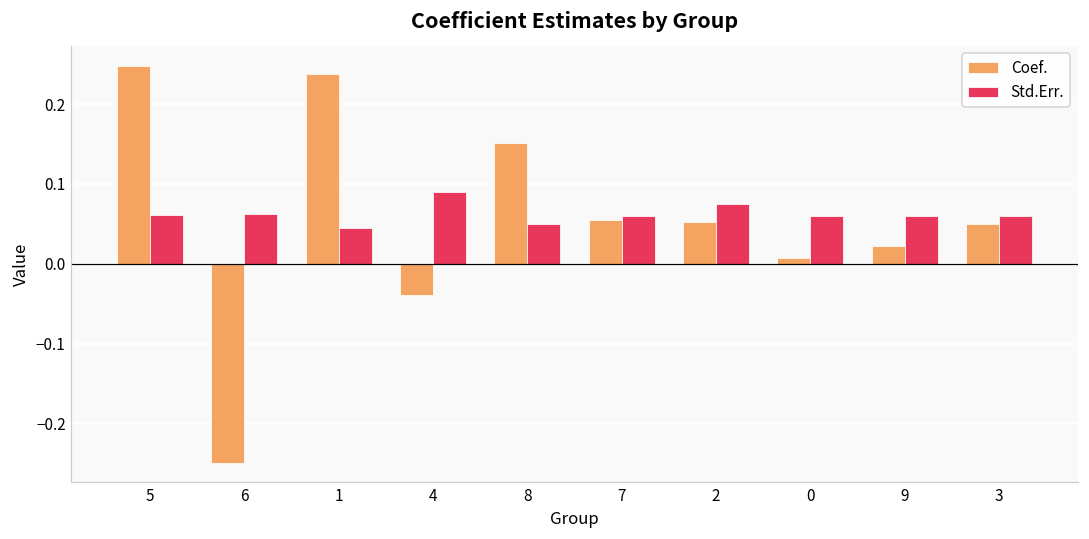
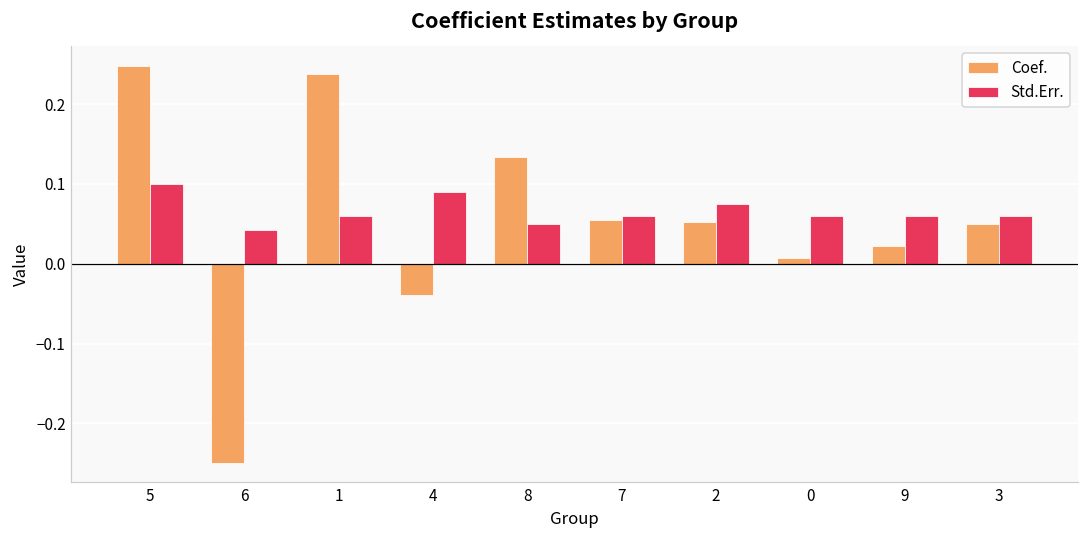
  {
    "Coef.": {
      "5": 0.25,
      "6": -0.25,
      "1": 0.24,
      "4": -0.04,
-     "8": 0.15,
+     "8": 0.13,
      "7": 0.06,
      "2": 0.05,
      "0": 0.01,
      "9": 0.02,
      "3": 0.05
    },
    "Std.Err.": {
-     "5": 0.06,
-     "6": 0.06,
-     "1": 0.05,
+     "5": 0.10,
+     "6": 0.04,
+     "1": 0.06,
      "4": 0.09,
      "8": 0.05,
      "7": 0.06,
      "2": 0.07,
      "0": 0.06,
      "9": 0.06,
      "3": 0.06
    }
  }
